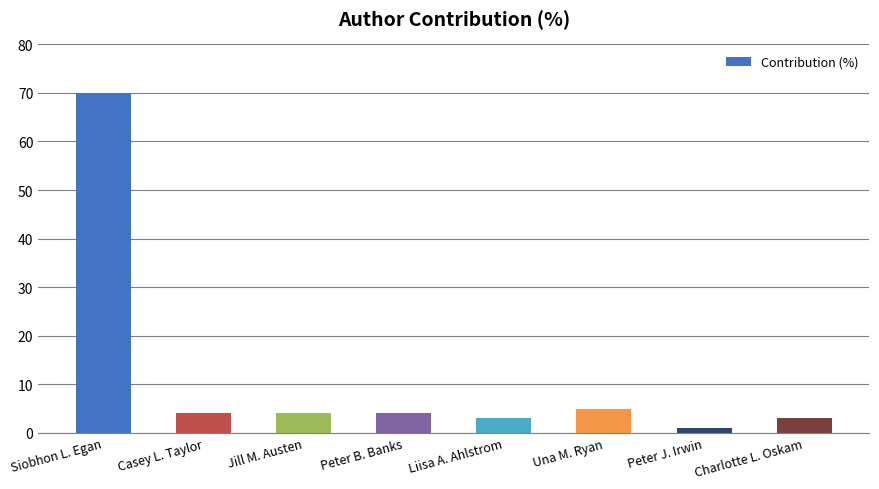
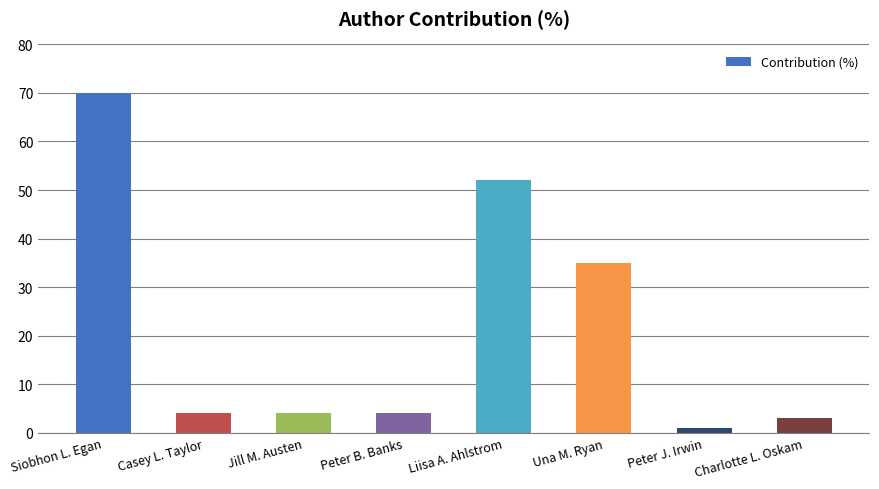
  {
    "Siobhon L. Egan": 70,
    "Casey L. Taylor": 4,
    "Jill M. Austen": 4,
    "Peter B. Banks": 4,
-   "Liisa A. Ahlstrom": 3,
-   "Una M. Ryan": 5,
+   "Liisa A. Ahlstrom": 52,
+   "Una M. Ryan": 35,
    "Peter J. Irwin": 1,
    "Charlotte L. Oskam": 3
  }
